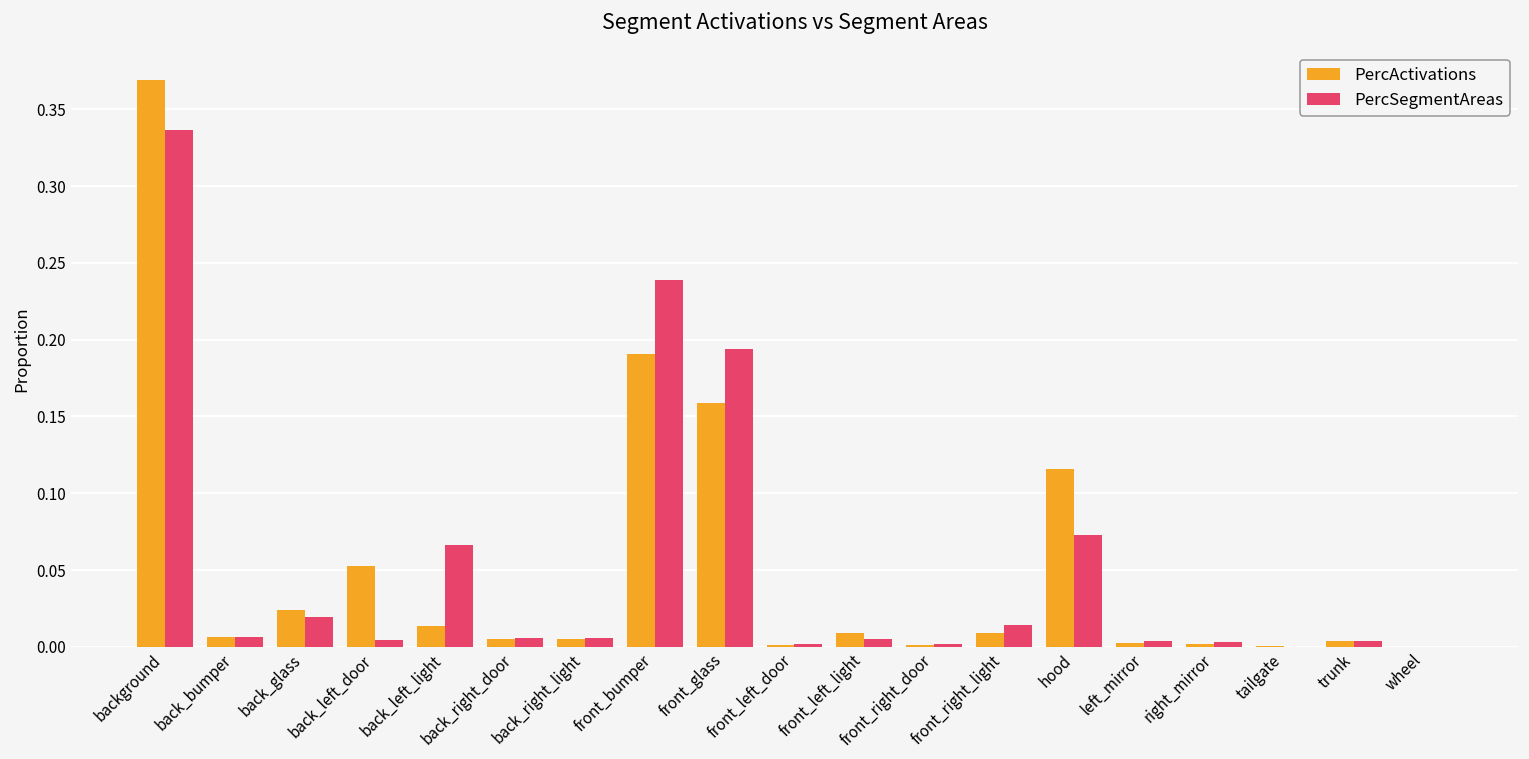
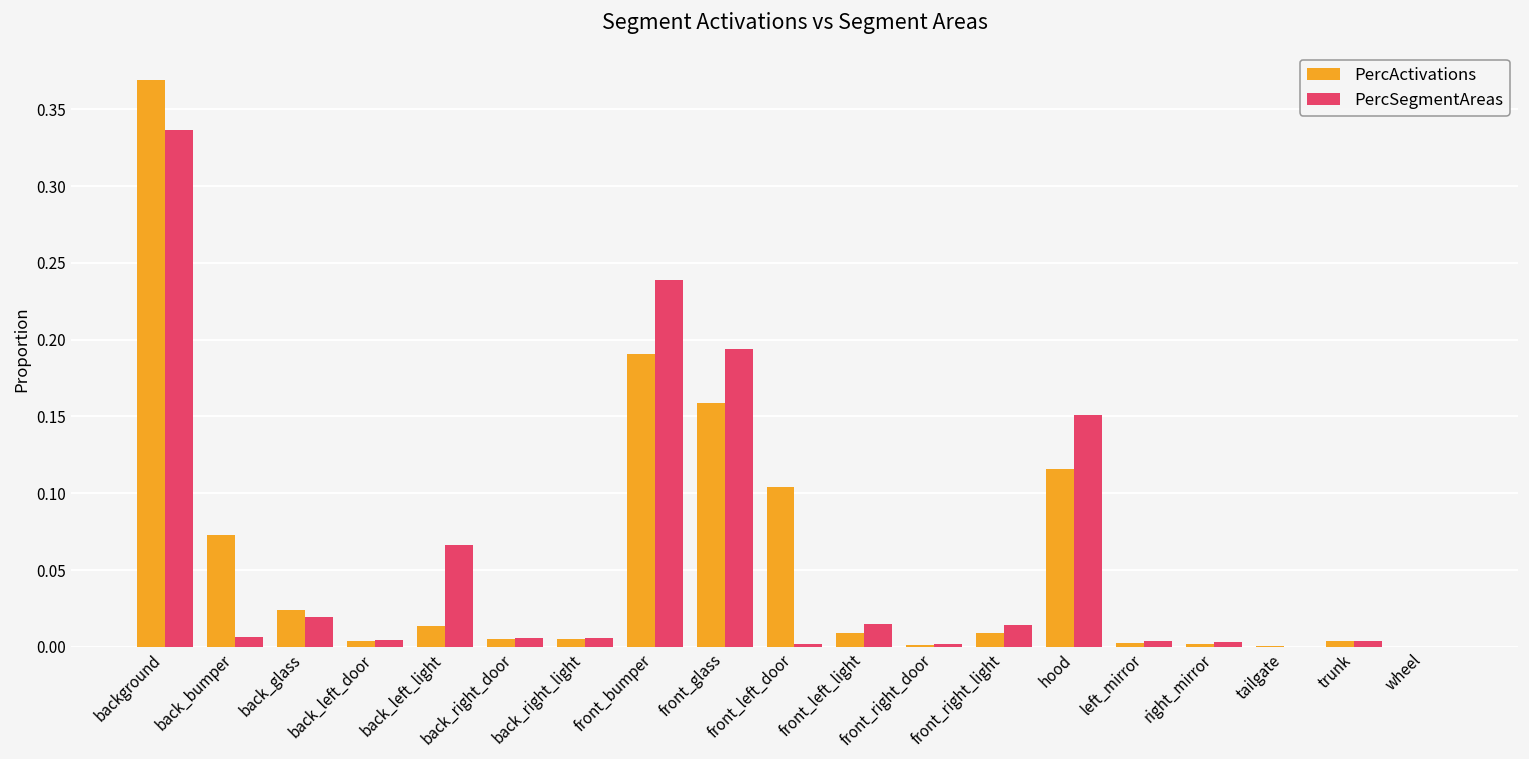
  {
    "PercActivations": {
      "background": 0.369,
-     "back_bumper": 0.006,
+     "back_bumper": 0.073,
      "back_glass": 0.024,
-     "back_left_door": 0.052,
+     "back_left_door": 0.004,
      "back_left_light": 0.013,
      "back_right_door": 0.005,
      "back_right_light": 0.005,
      "front_bumper": 0.191,
      "front_glass": 0.159,
-     "front_left_door": 0.001,
+     "front_left_door": 0.104,
      "front_left_light": 0.009,
      "front_right_light": 0.009,
      "hood": 0.116,
      "left_mirror": 0.002,
      "right_mirror": 0.002,
      "trunk": 0.004
    },
    "PercSegmentAreas": {
      "background": 0.337,
      "back_bumper": 0.007,
      "back_glass": 0.019,
      "back_left_door": 0.004,
      "back_left_light": 0.066,
      "back_right_door": 0.006,
      "back_right_light": 0.006,
      "front_bumper": 0.239,
      "front_glass": 0.194,
      "front_left_door": 0.002,
-     "front_left_light": 0.005,
+     "front_left_light": 0.015,
      "front_right_door": 0.002,
      "front_right_light": 0.014,
-     "hood": 0.073,
+     "hood": 0.151,
      "left_mirror": 0.004,
      "right_mirror": 0.003,
      "trunk": 0.004
    }
  }
